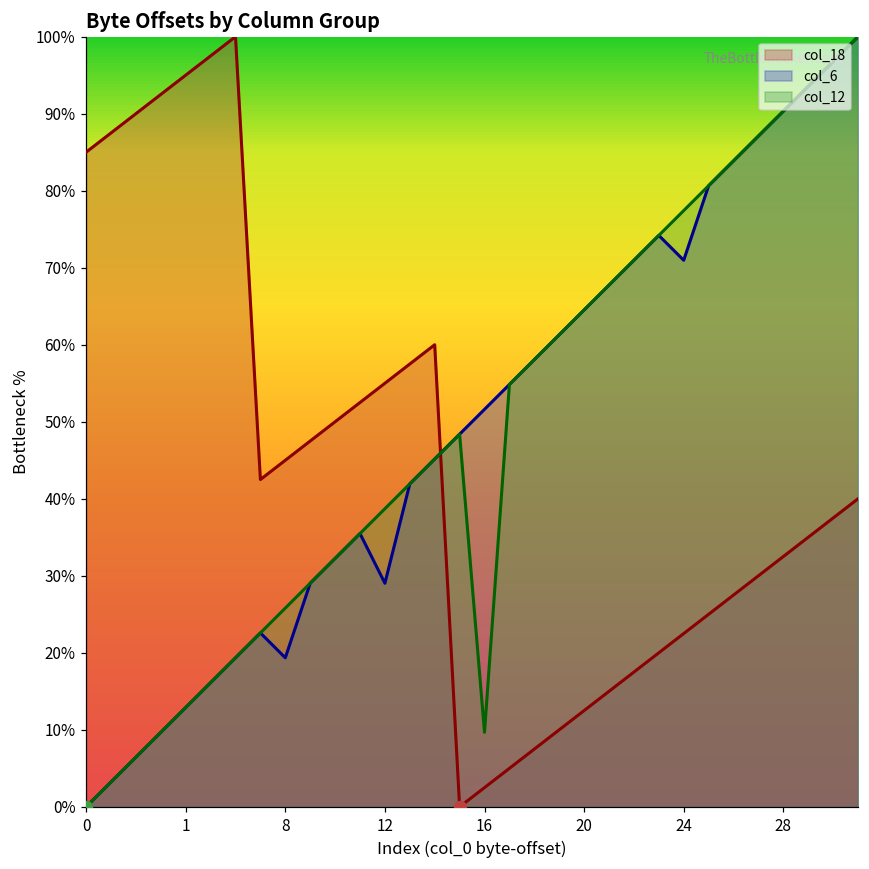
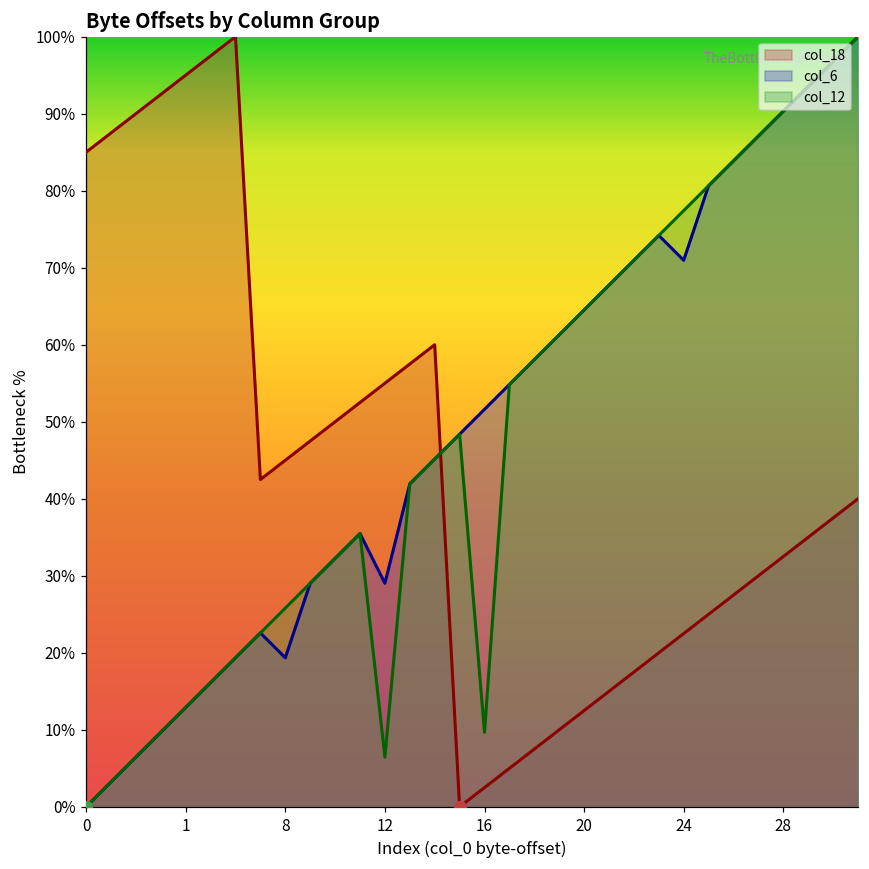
  {
    "col_12": {
      "8": "26%",
-     "12": "39%",
+     "12": "6%",
      "16": "10%",
      "24": "77%"
    }
  }
